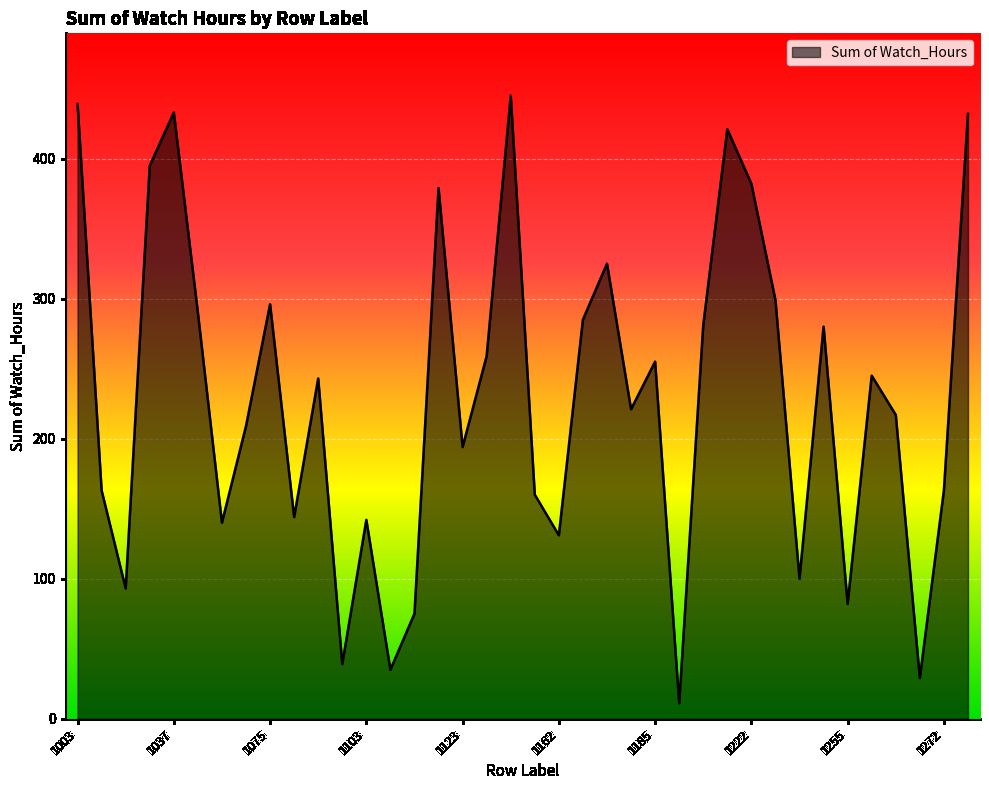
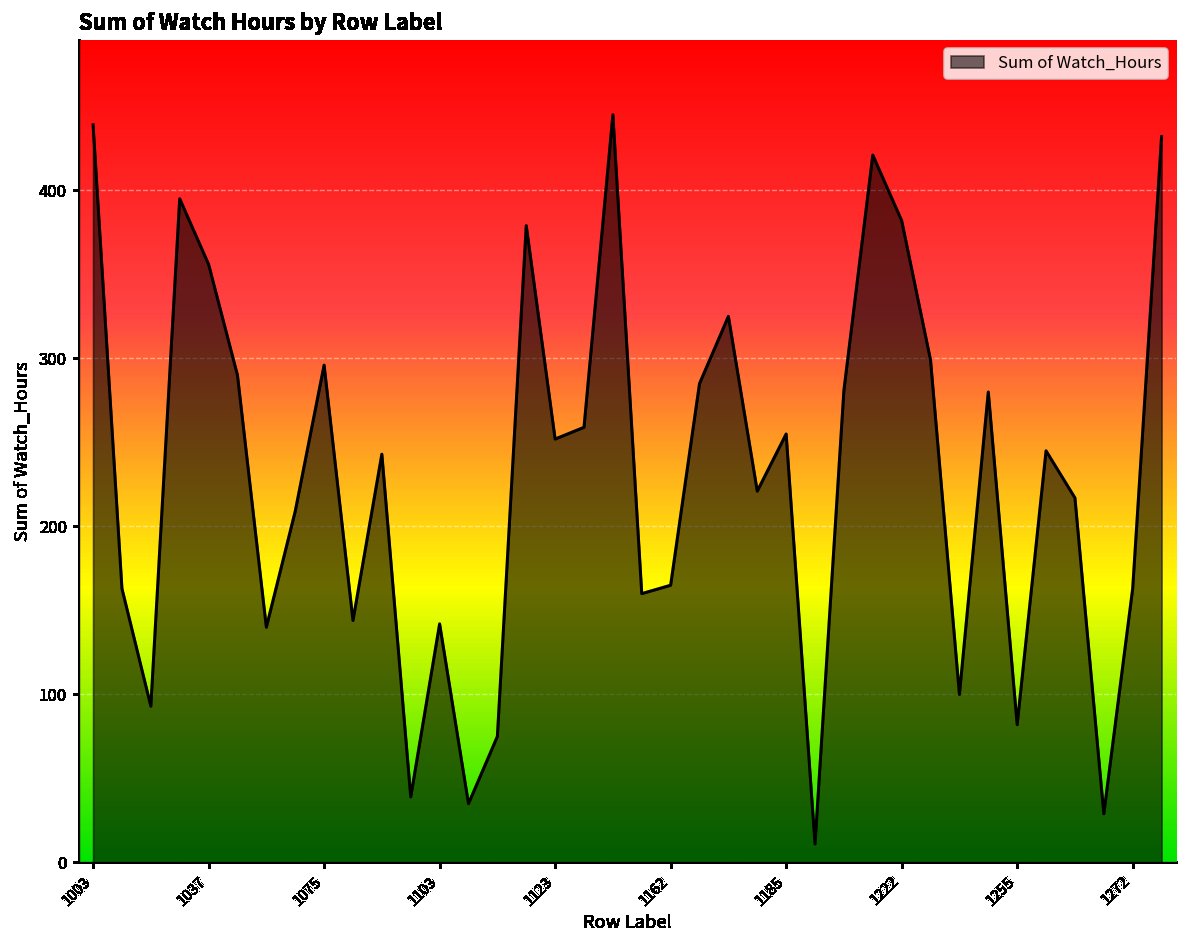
  {
    "1003": 439,
-   "1037": 433,
+   "1037": 356,
    "1075": 296,
    "1103": 142,
-   "1123": 194,
-   "1162": 131,
+   "1123": 252,
+   "1162": 165,
    "1185": 255,
    "1222": 382,
    "1255": 82,
    "1272": 163
  }
